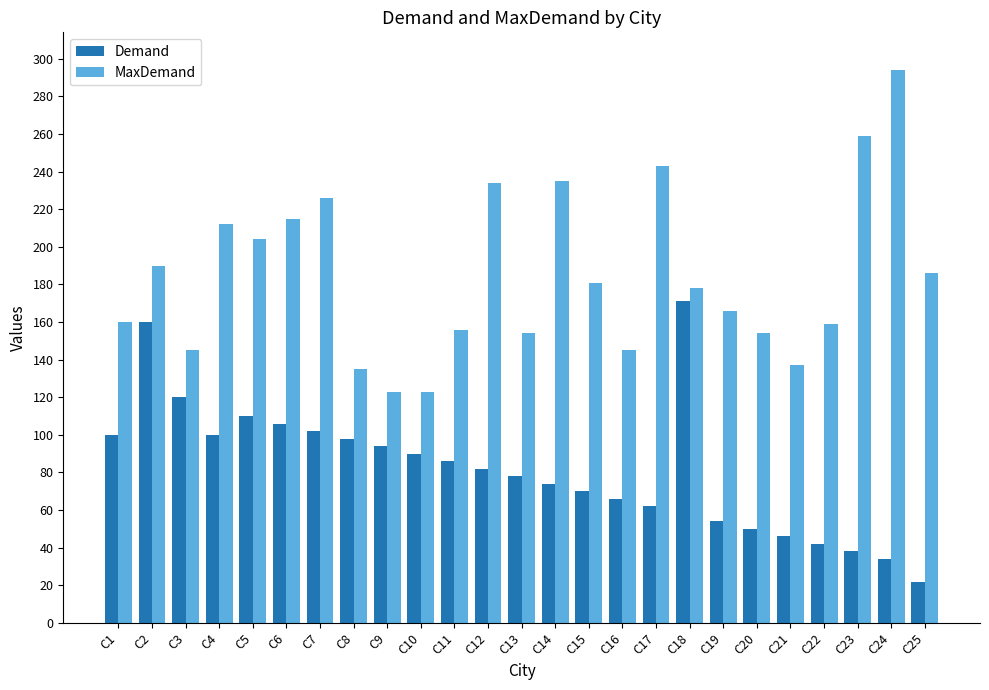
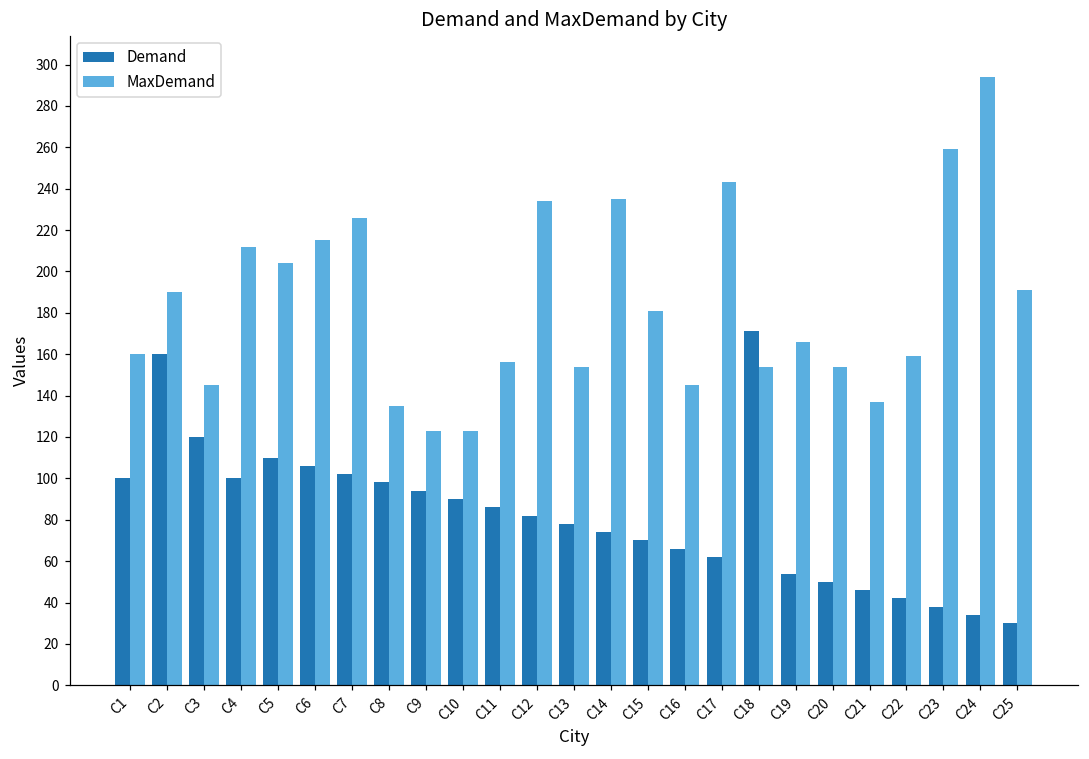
  {
    "Demand": {
      "C1": 100,
      "C2": 160,
      "C3": 120,
      "C4": 100,
      "C5": 110,
      "C6": 106,
      "C7": 102,
      "C8": 98,
      "C9": 94,
      "C10": 90,
      "C11": 86,
      "C12": 82,
      "C13": 78,
      "C14": 74,
      "C15": 70,
      "C16": 66,
      "C17": 62,
      "C18": 171,
      "C19": 54,
      "C20": 50,
      "C21": 46,
      "C22": 42,
      "C23": 38,
      "C24": 34,
-     "C25": 22
+     "C25": 30
    },
    "MaxDemand": {
      "C1": 160,
      "C2": 190,
      "C3": 145,
      "C4": 212,
      "C5": 204,
      "C6": 215,
      "C7": 226,
      "C8": 135,
      "C9": 123,
      "C10": 123,
      "C11": 156,
      "C12": 234,
      "C13": 154,
      "C14": 235,
      "C15": 181,
      "C16": 145,
      "C17": 243,
-     "C18": 178,
+     "C18": 154,
      "C19": 166,
      "C20": 154,
      "C21": 137,
      "C22": 159,
      "C23": 259,
      "C24": 294,
-     "C25": 186
+     "C25": 191
    }
  }
